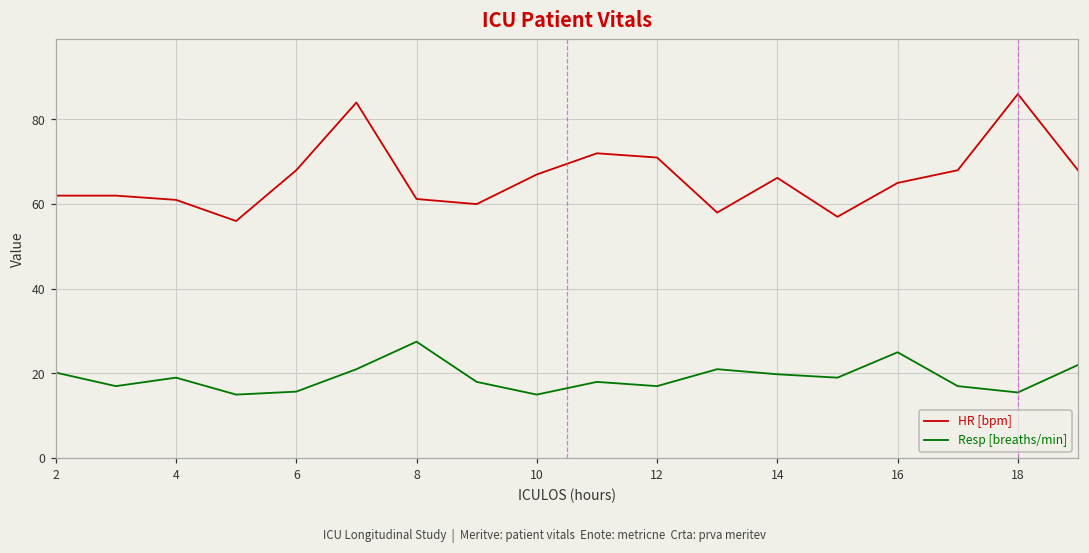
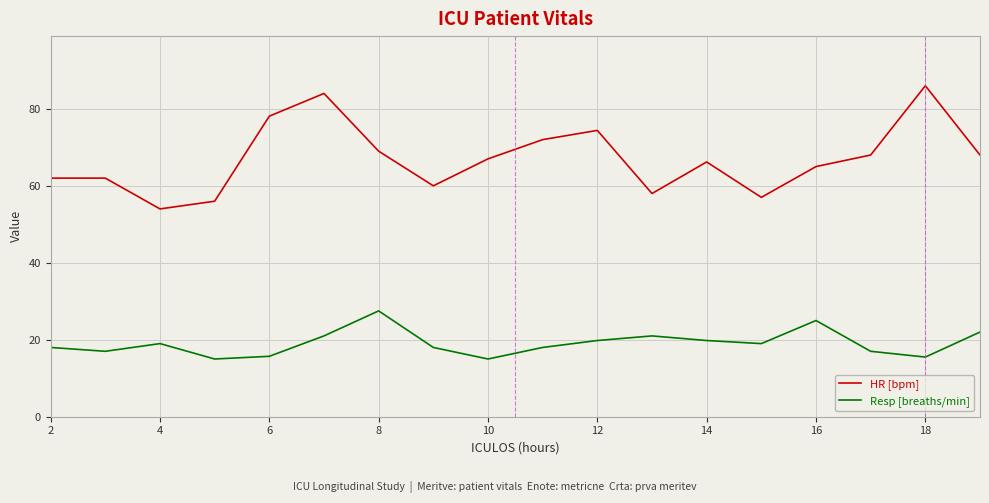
  {
    "HR [bpm]": {
      "2": 62,
-     "4": 61,
-     "6": 68,
-     "8": 61,
+     "4": 54,
+     "6": 78,
+     "8": 69,
      "10": 67,
-     "12": 71,
+     "12": 74,
      "14": 66,
      "16": 65,
      "18": 86
    },
    "Resp [breaths/min]": {
-     "2": 20,
+     "2": 18,
      "4": 19,
      "6": 16,
      "8": 28,
      "10": 15,
-     "12": 17,
+     "12": 20,
      "14": 20,
      "16": 25,
      "18": 16
    }
  }
